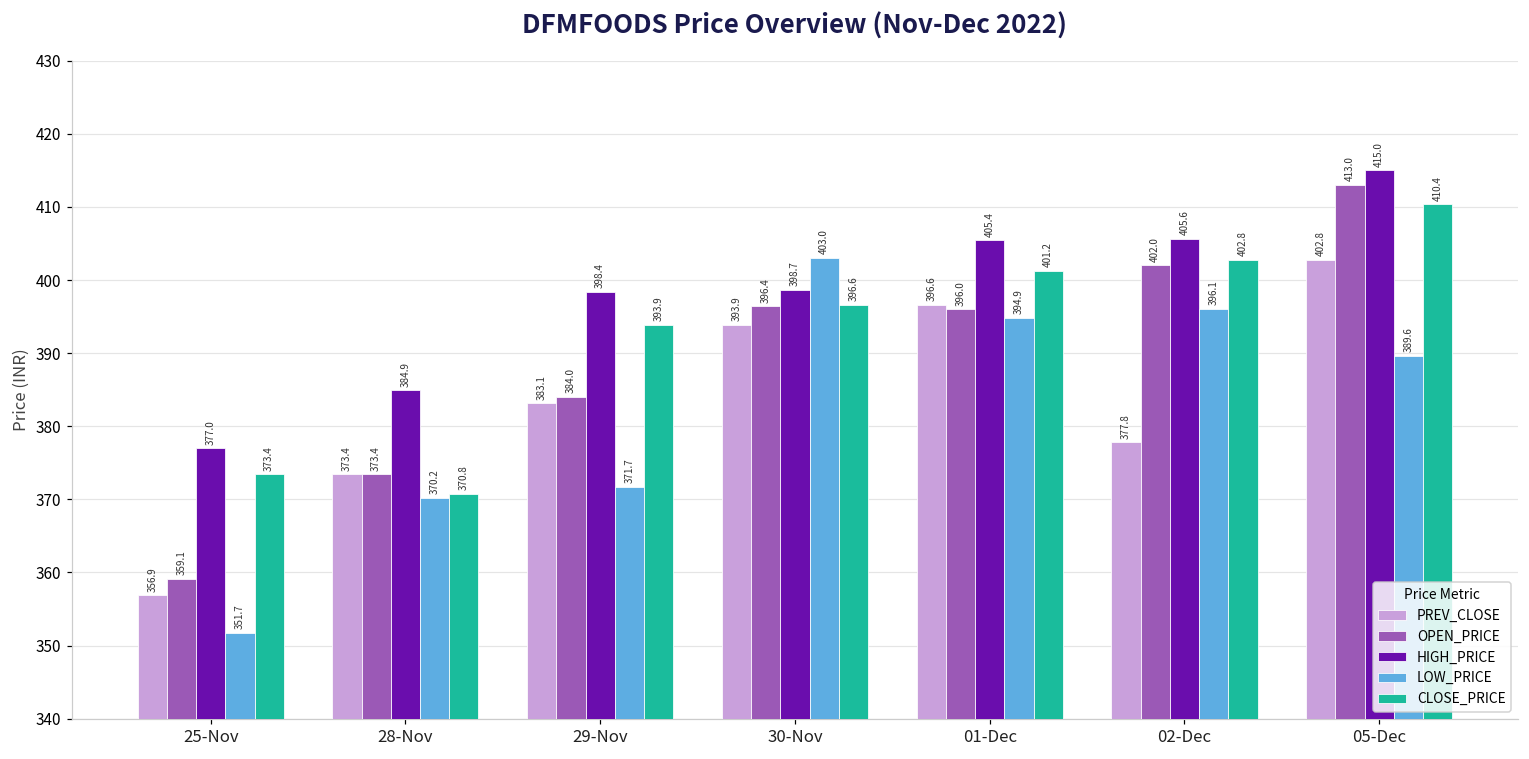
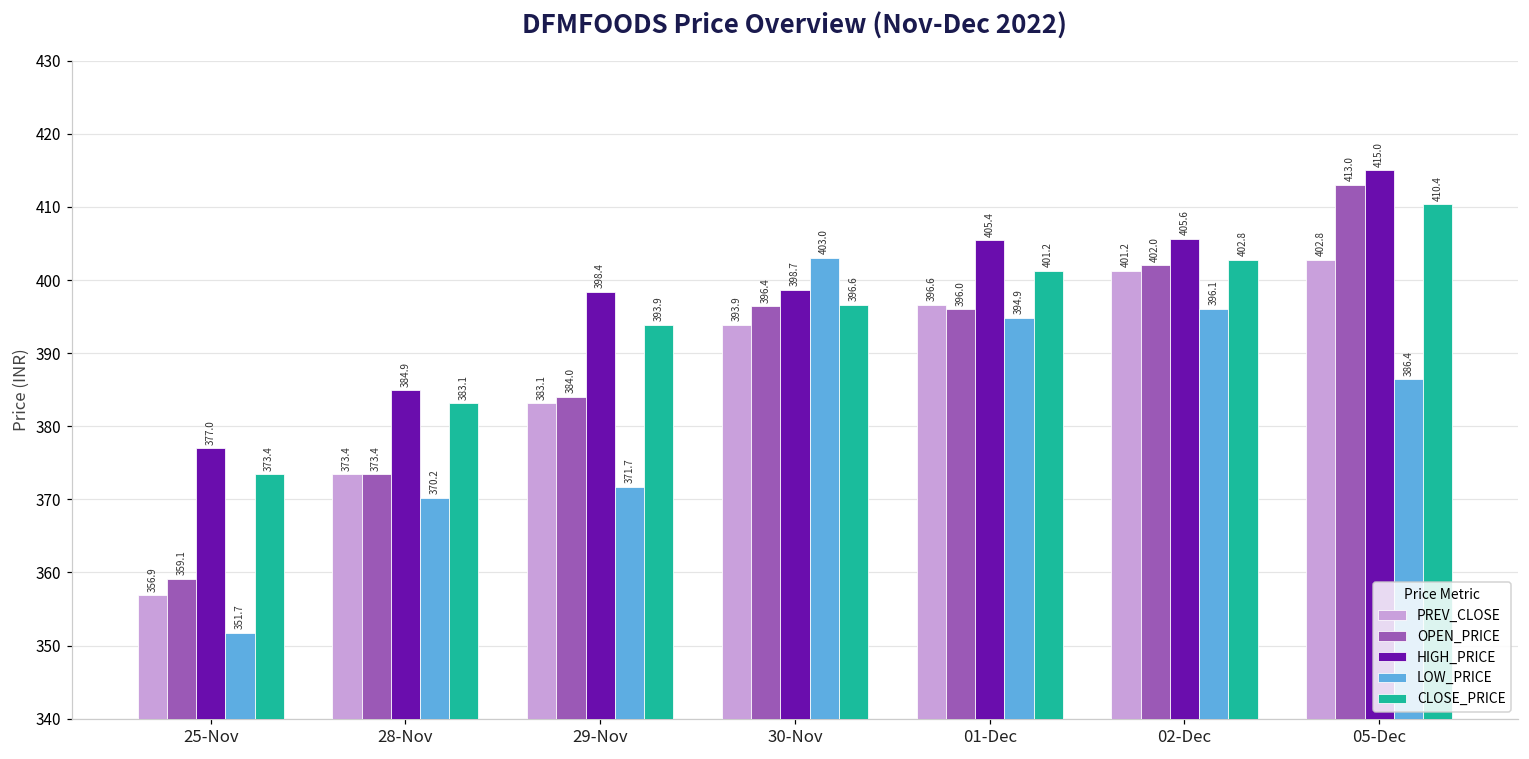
  {
    "PREV_CLOSE": {
      "25-Nov": 356.9,
      "28-Nov": 373.4,
      "29-Nov": 383.1,
      "30-Nov": 393.9,
      "01-Dec": 396.6,
-     "02-Dec": 377.8,
+     "02-Dec": 401.2,
      "05-Dec": 402.8
    },
    "OPEN_PRICE": {
      "25-Nov": 359.1,
      "28-Nov": 373.4,
      "29-Nov": 384.0,
      "30-Nov": 396.4,
      "01-Dec": 396.0,
      "02-Dec": 402.0,
      "05-Dec": 413.0
    },
    "HIGH_PRICE": {
      "25-Nov": 377.0,
      "28-Nov": 384.9,
      "29-Nov": 398.4,
      "30-Nov": 398.7,
      "01-Dec": 405.4,
      "02-Dec": 405.6,
      "05-Dec": 415.0
    },
    "LOW_PRICE": {
      "25-Nov": 351.7,
      "28-Nov": 370.2,
      "29-Nov": 371.7,
      "30-Nov": 403.0,
      "01-Dec": 394.9,
      "02-Dec": 396.1,
-     "05-Dec": 389.6
+     "05-Dec": 386.4
    },
    "CLOSE_PRICE": {
      "25-Nov": 373.4,
-     "28-Nov": 370.8,
+     "28-Nov": 383.1,
      "29-Nov": 393.9,
      "30-Nov": 396.6,
      "01-Dec": 401.2,
      "02-Dec": 402.8,
      "05-Dec": 410.4
    }
  }
